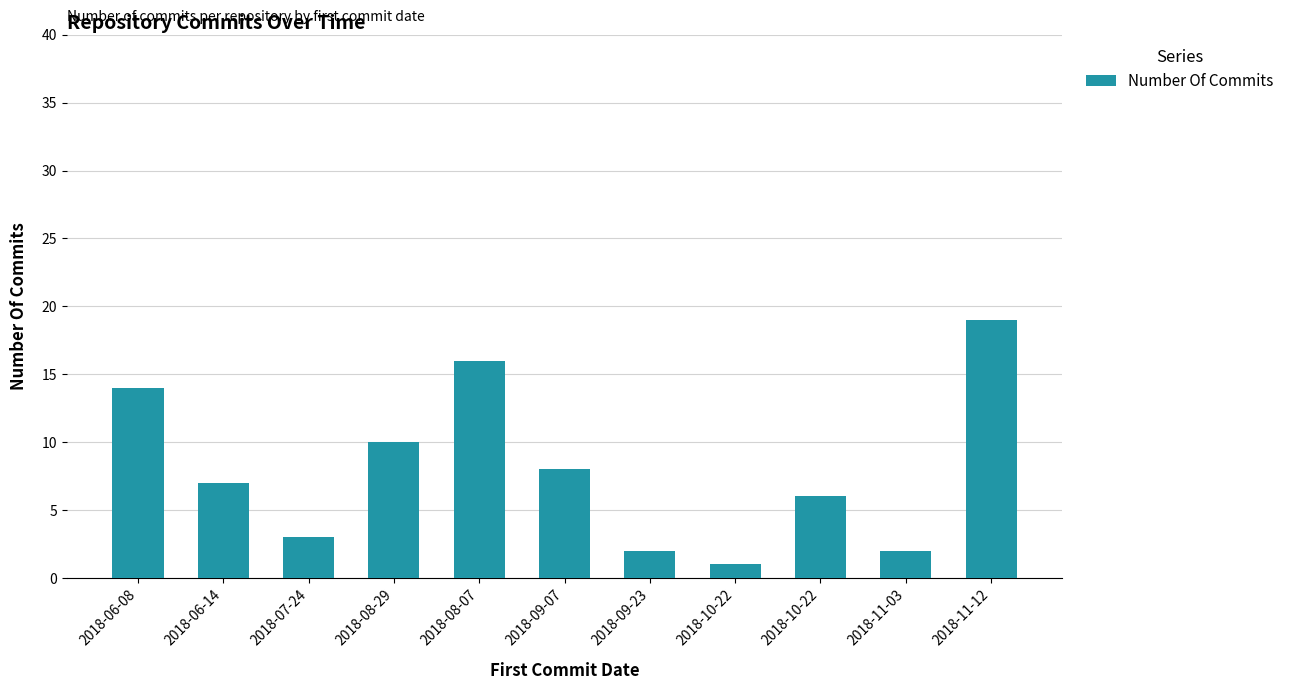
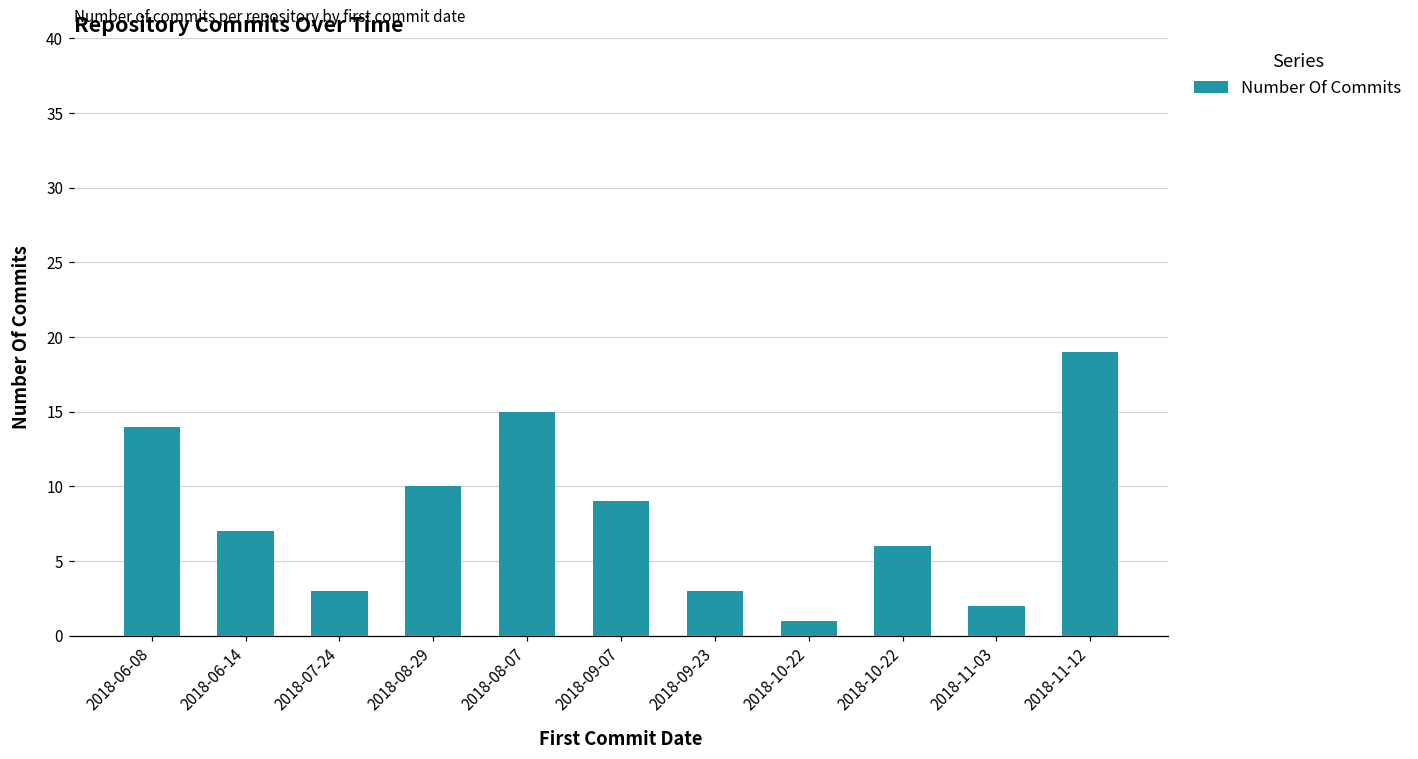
  {
    "2018-06-08": 14,
    "2018-06-14": 7,
    "2018-07-24": 3,
    "2018-08-29": 10,
-   "2018-08-07": 16,
-   "2018-09-07": 8,
-   "2018-09-23": 2,
+   "2018-08-07": 15,
+   "2018-09-07": 9,
+   "2018-09-23": 3,
    "2018-11-03": 2,
    "2018-11-12": 19
  }
